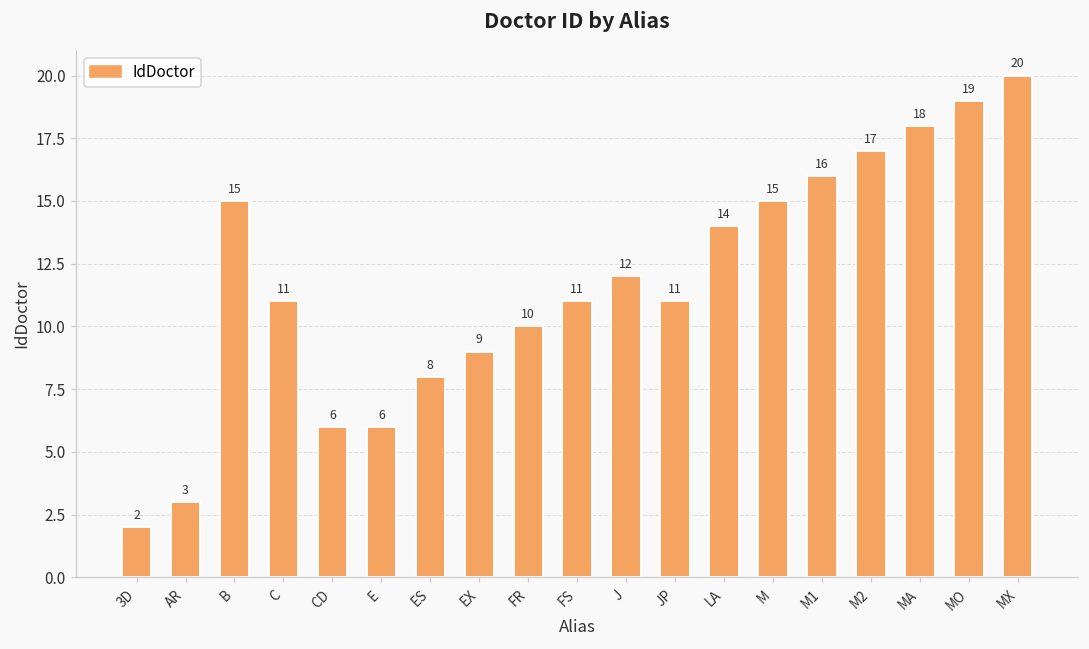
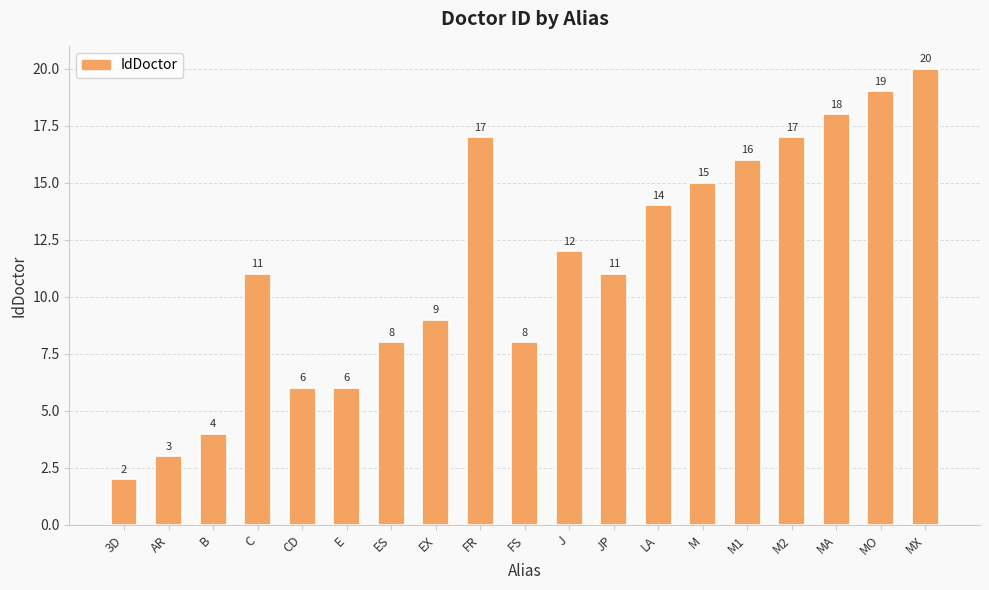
  {
    "3D": 2,
    "AR": 3,
-   "B": 15,
+   "B": 4,
    "C": 11,
    "CD": 6,
    "E": 6,
    "ES": 8,
    "EX": 9,
-   "FR": 10,
-   "FS": 11,
+   "FR": 17,
+   "FS": 8,
    "J": 12,
    "JP": 11,
    "LA": 14,
    "M": 15,
    "M1": 16,
    "M2": 17,
    "MA": 18,
    "MO": 19,
    "MX": 20
  }
